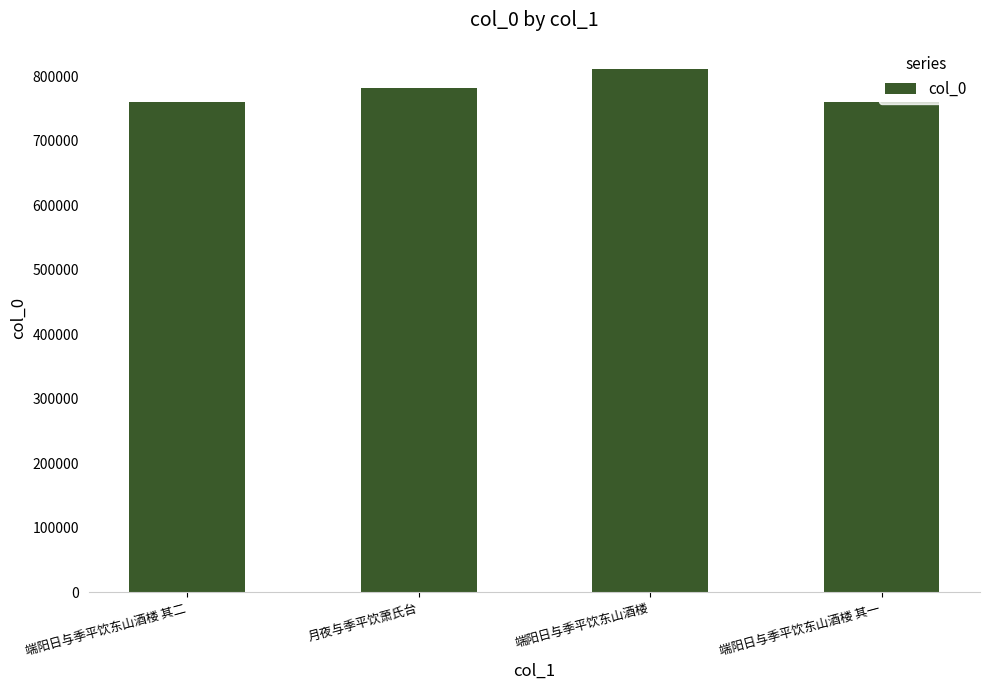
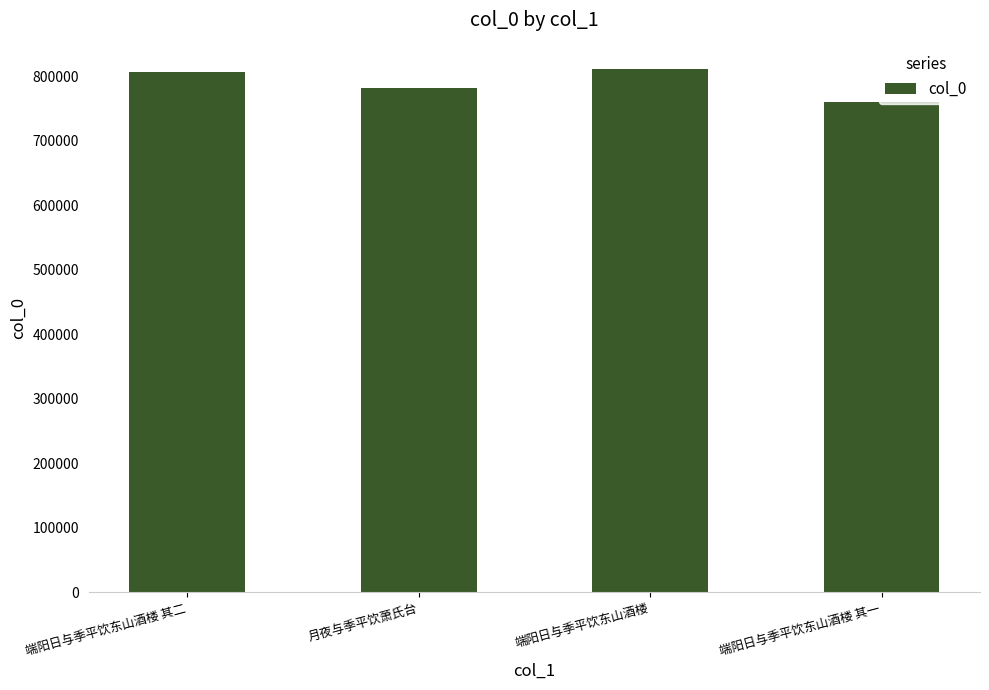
  {
-   "端阳日与季平饮东山酒楼 其二": 760000,
+   "端阳日与季平饮东山酒楼 其二": 810000,
    "月夜与季平饮萧氏台": 780000,
    "端阳日与季平饮东山酒楼": 810000
  }
